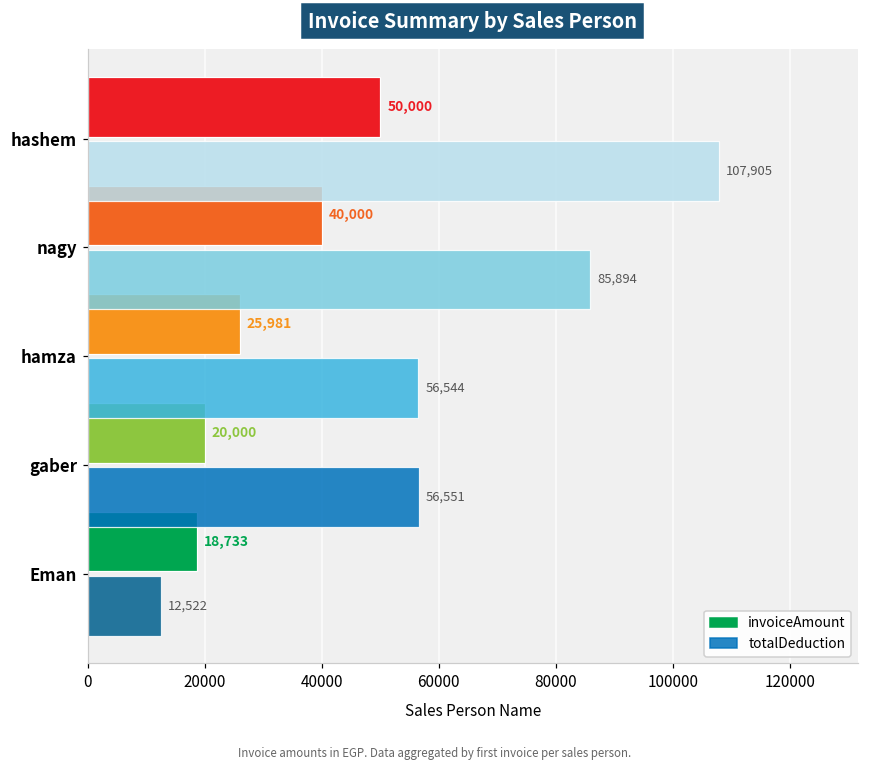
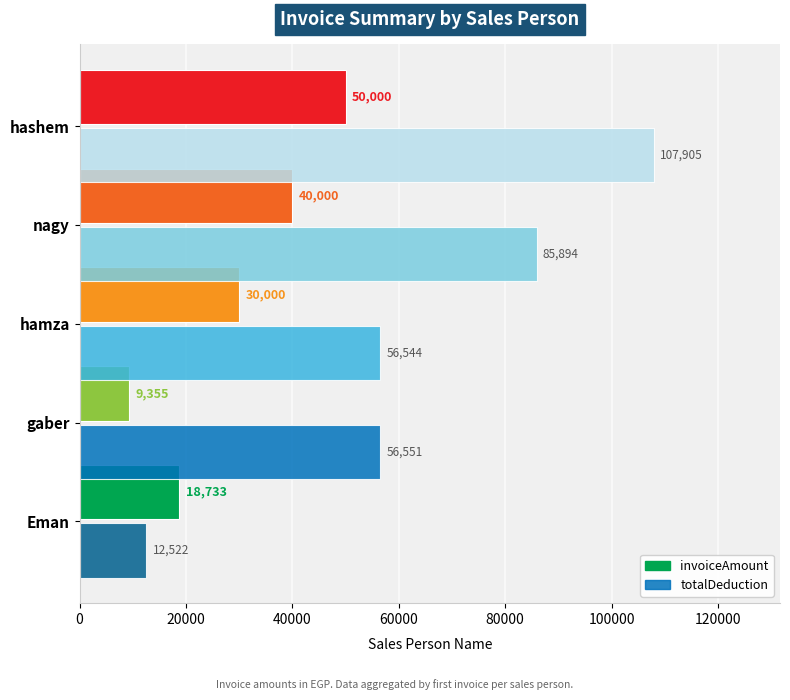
  {
    "invoiceAmount": {
      "hashem": "50,000",
      "nagy": "40,000",
-     "hamza": "25,981",
-     "gaber": "20,000",
+     "hamza": "30,000",
+     "gaber": "9,355",
      "Eman": "18,733"
    }
  }
